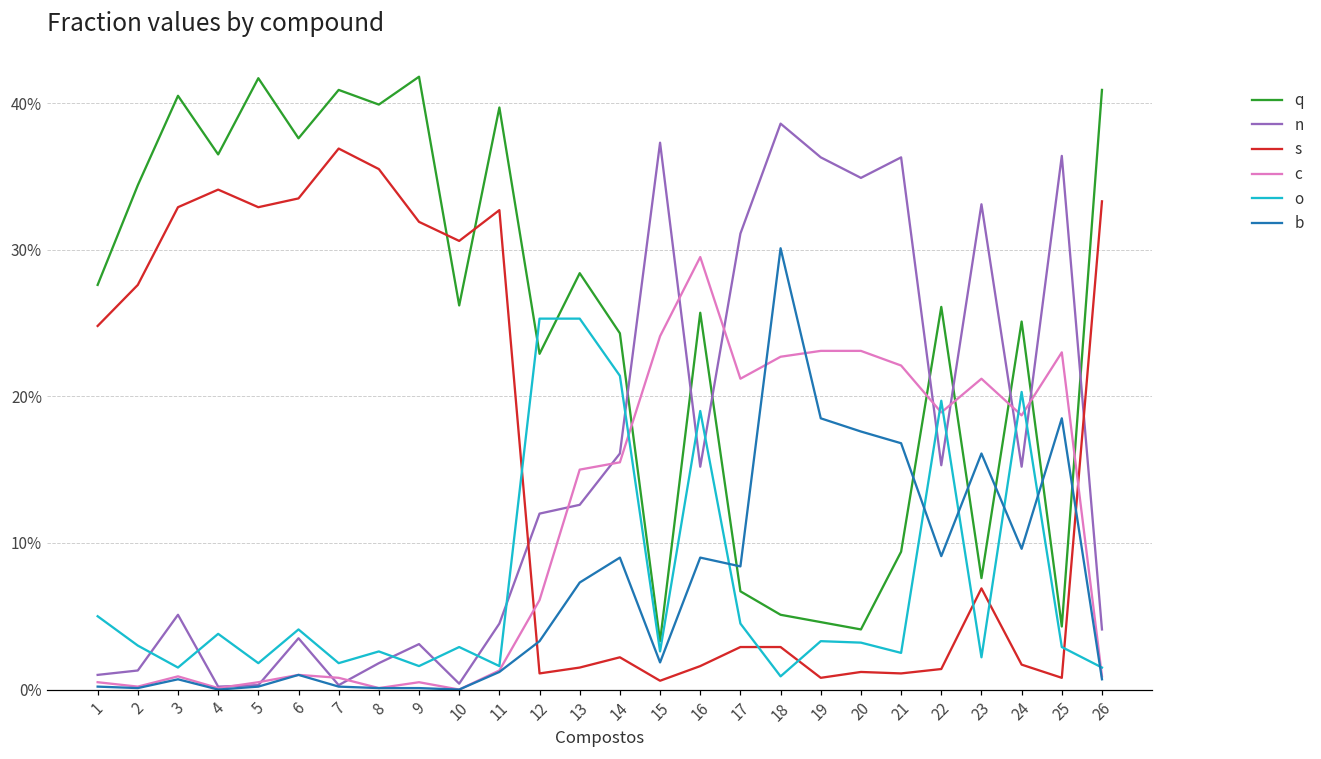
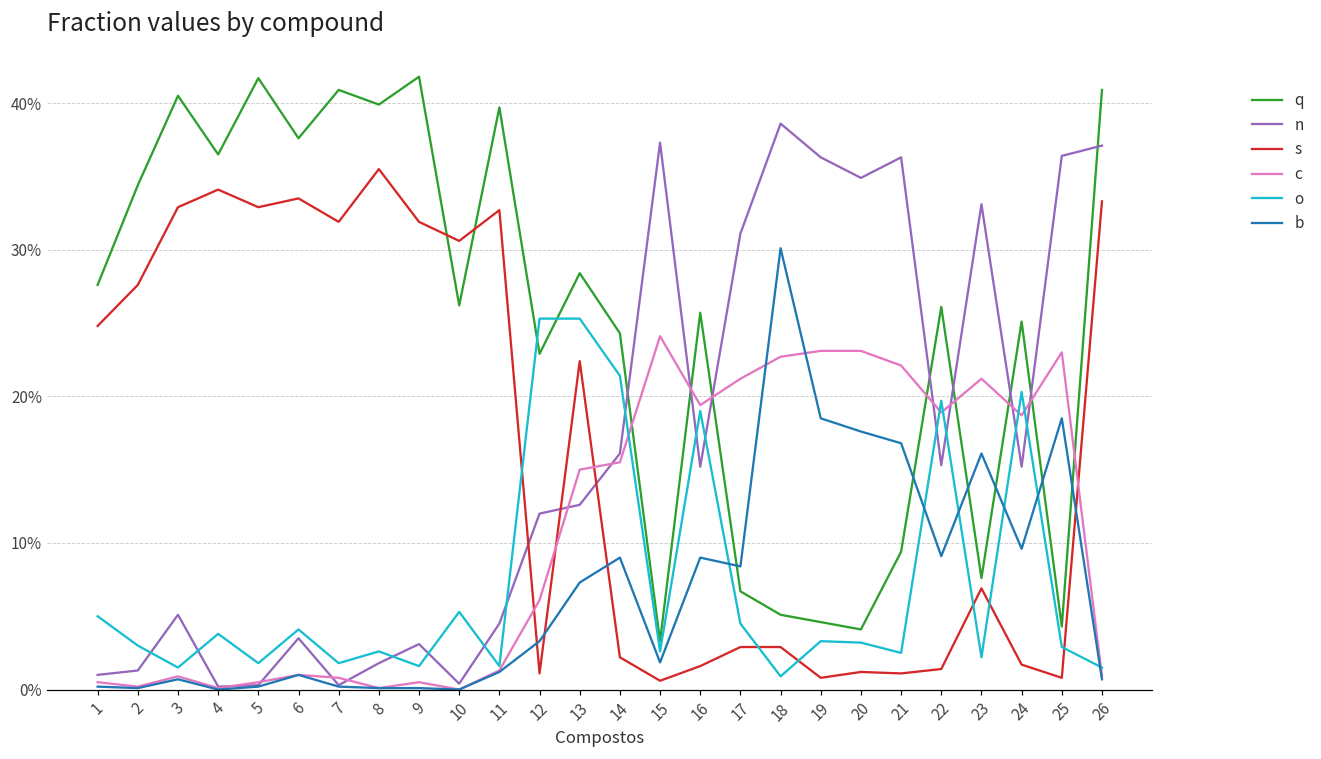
  {
    "q": {
      "1": "27.6%",
      "2": "34.4%",
      "3": "40.5%",
      "4": "36.5%",
      "5": "41.7%",
      "6": "37.6%",
      "7": "40.9%",
      "8": "39.9%",
      "9": "41.8%",
      "10": "26.2%",
      "11": "39.7%",
      "12": "22.9%",
      "13": "28.4%",
      "14": "24.3%",
      "15": "3.3%",
      "16": "25.7%",
      "17": "6.7%",
      "18": "5.1%",
      "19": "4.6%",
      "20": "4.1%",
      "21": "9.4%",
      "22": "26.1%",
      "23": "7.6%",
      "24": "25.1%",
      "25": "4.3%",
      "26": "40.9%"
    },
    "n": {
      "1": "1.0%",
      "2": "1.3%",
      "3": "5.1%",
      "6": "3.5%",
      "8": "1.8%",
      "9": "3.1%",
      "10": "0.4%",
      "11": "4.5%",
      "12": "12.0%",
      "13": "12.6%",
      "14": "16.1%",
      "15": "37.3%",
      "16": "15.2%",
      "17": "31.1%",
      "18": "38.6%",
      "19": "36.3%",
      "20": "34.9%",
      "21": "36.3%",
      "22": "15.3%",
      "23": "33.1%",
      "24": "15.2%",
      "25": "36.4%",
-     "26": "4.1%"
+     "26": "37.1%"
    },
    "s": {
      "1": "24.8%",
      "2": "27.6%",
      "3": "32.9%",
      "4": "34.1%",
      "5": "32.9%",
      "6": "33.5%",
-     "7": "36.9%",
+     "7": "31.9%",
      "8": "35.5%",
      "9": "31.9%",
      "10": "30.6%",
      "11": "32.7%",
      "12": "1.1%",
-     "13": "1.5%",
+     "13": "22.4%",
      "14": "2.2%",
      "15": "0.6%",
      "16": "1.6%",
      "17": "2.9%",
      "18": "2.9%",
      "19": "0.8%",
      "20": "1.2%",
      "21": "1.1%",
      "22": "1.4%",
      "23": "6.9%",
      "24": "1.7%",
      "25": "0.8%",
      "26": "33.3%"
    },
    "c": {
      "1": "0.5%",
      "3": "0.9%",
      "5": "0.5%",
      "7": "0.8%",
      "9": "0.5%",
      "12": "6.1%",
      "13": "15.0%",
      "14": "15.5%",
      "15": "24.1%",
-     "16": "29.5%",
+     "16": "19.4%",
      "17": "21.2%",
      "18": "22.7%",
      "19": "23.1%",
      "20": "23.1%",
      "21": "22.1%",
      "22": "18.9%",
      "23": "21.2%",
      "24": "18.7%",
      "25": "23.0%",
      "26": "0.9%"
    },
    "o": {
      "1": "5.0%",
      "2": "3.0%",
      "3": "1.5%",
      "4": "3.8%",
      "5": "1.8%",
      "6": "4.1%",
      "7": "1.8%",
      "8": "2.6%",
      "9": "1.6%",
-     "10": "2.9%",
+     "10": "5.3%",
      "11": "1.6%",
      "12": "25.3%",
      "13": "25.3%",
      "14": "21.4%",
      "15": "2.6%",
      "16": "19.0%",
      "17": "4.5%",
      "18": "0.9%",
      "19": "3.3%",
      "20": "3.2%",
      "21": "2.5%",
      "22": "19.7%",
      "23": "2.2%",
      "24": "20.3%",
      "25": "2.9%",
      "26": "1.5%"
    },
    "b": {
      "1": "0.2%",
      "3": "0.7%",
      "9": "0.1%",
      "12": "3.3%",
      "13": "7.3%",
      "14": "9.0%",
      "15": "1.8%",
      "16": "9.0%",
      "17": "8.4%",
      "18": "30.1%",
      "19": "18.5%",
      "20": "17.6%",
      "21": "16.8%",
      "22": "9.1%",
      "23": "16.1%",
      "24": "9.6%",
      "25": "18.5%",
      "26": "0.7%"
    }
  }
